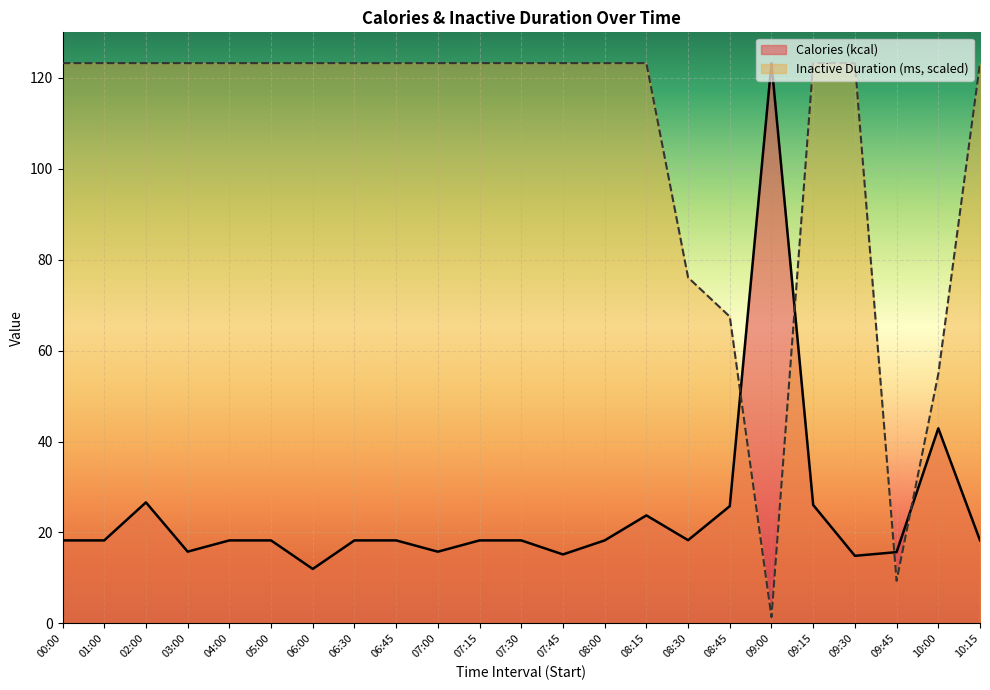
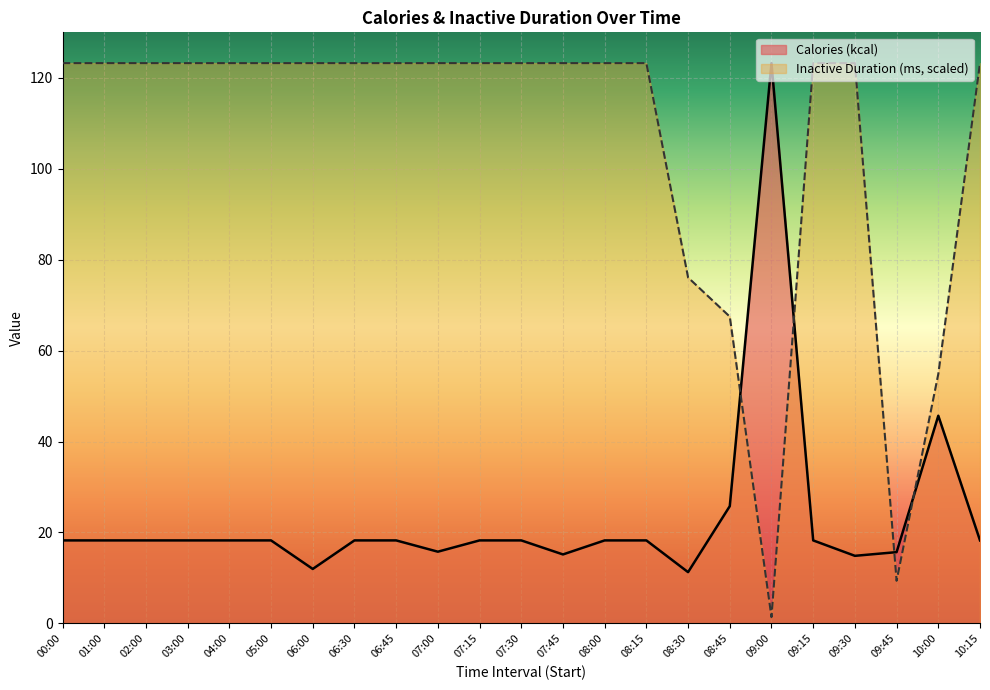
  {
    "Calories (kcal)": {
      "00:00": 18,
      "01:00": 18,
-     "02:00": 27,
-     "03:00": 16,
+     "02:00": 18,
+     "03:00": 18,
      "04:00": 18,
      "05:00": 18,
      "06:00": 12,
      "06:30": 18,
      "06:45": 18,
      "07:00": 16,
      "07:15": 18,
      "07:30": 18,
      "07:45": 15,
      "08:00": 18,
-     "08:15": 24,
-     "08:30": 18,
+     "08:15": 18,
+     "08:30": 11,
      "08:45": 26,
-     "09:15": 26,
+     "09:15": 18,
      "09:30": 15,
      "09:45": 16,
-     "10:00": 43,
+     "10:00": 46,
      "10:15": 18
    },
    "Inactive Duration (ms, scaled)": {
      "00:00": 123,
      "01:00": 123,
      "02:00": 123,
      "03:00": 123,
      "04:00": 123,
      "05:00": 123,
      "06:00": 123,
      "06:30": 123,
      "06:45": 123,
      "07:00": 123,
      "07:15": 123,
      "07:30": 123,
      "07:45": 123,
      "08:00": 123,
      "08:15": 123,
      "08:30": 76,
      "08:45": 67,
      "09:00": 1,
      "09:45": 9,
      "10:00": 55,
      "10:15": 123
    }
  }
